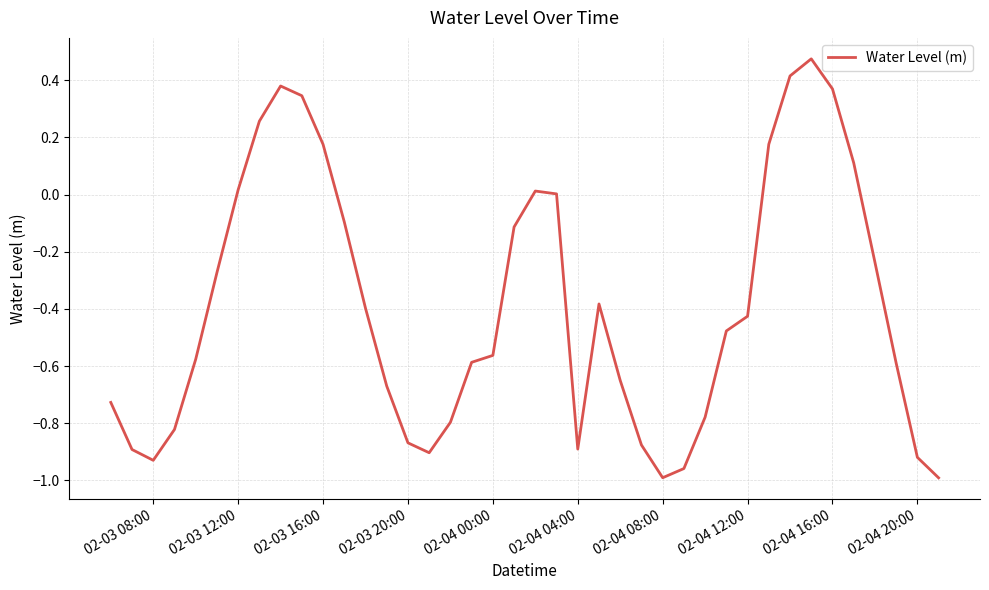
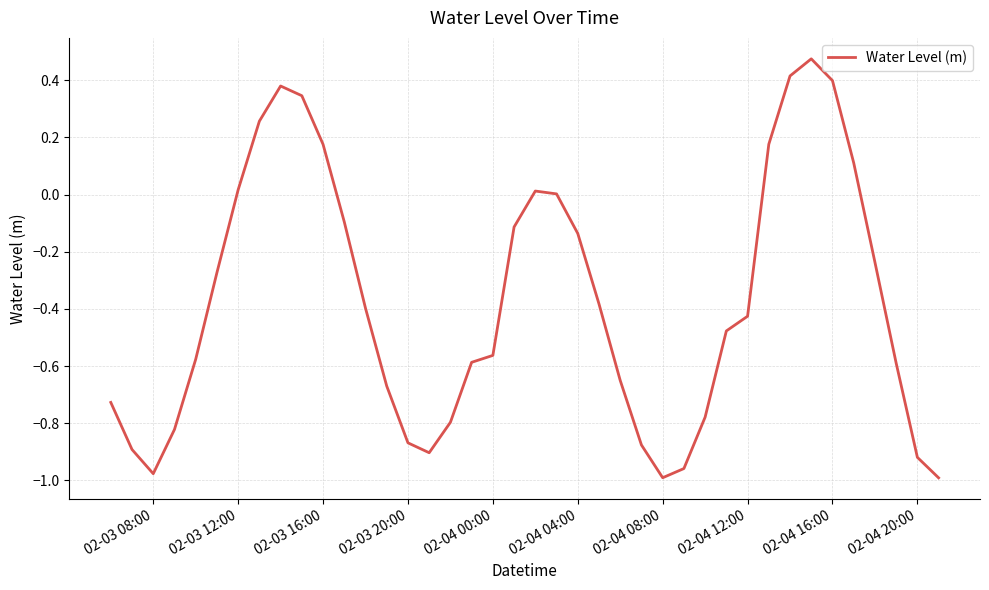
  {
-   "02-03 08:00": -0.93,
+   "02-03 08:00": -0.98,
    "02-03 12:00": 0.02,
    "02-03 16:00": 0.18,
    "02-03 20:00": -0.87,
    "02-04 00:00": -0.56,
-   "02-04 04:00": -0.89,
+   "02-04 04:00": -0.14,
    "02-04 08:00": -0.99,
    "02-04 12:00": -0.43,
-   "02-04 16:00": 0.37,
+   "02-04 16:00": 0.40,
    "02-04 20:00": -0.92
  }
